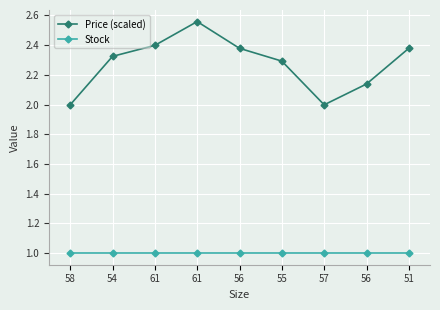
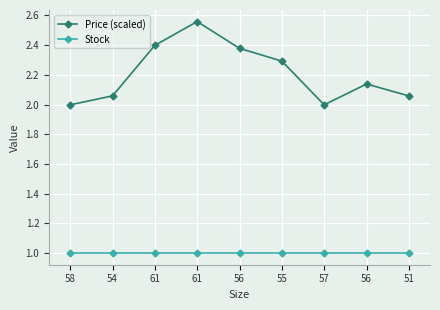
  {
    "Price (scaled)": {
      "58": 2.00,
-     "54": 2.32,
+     "54": 2.06,
      "55": 2.29,
      "57": 2.00,
-     "51": 2.38
+     "51": 2.06
    },
    "Stock": {
      "58": 1.00,
      "54": 1.00,
      "55": 1.00,
      "57": 1.00,
      "51": 1.00
    }
  }
